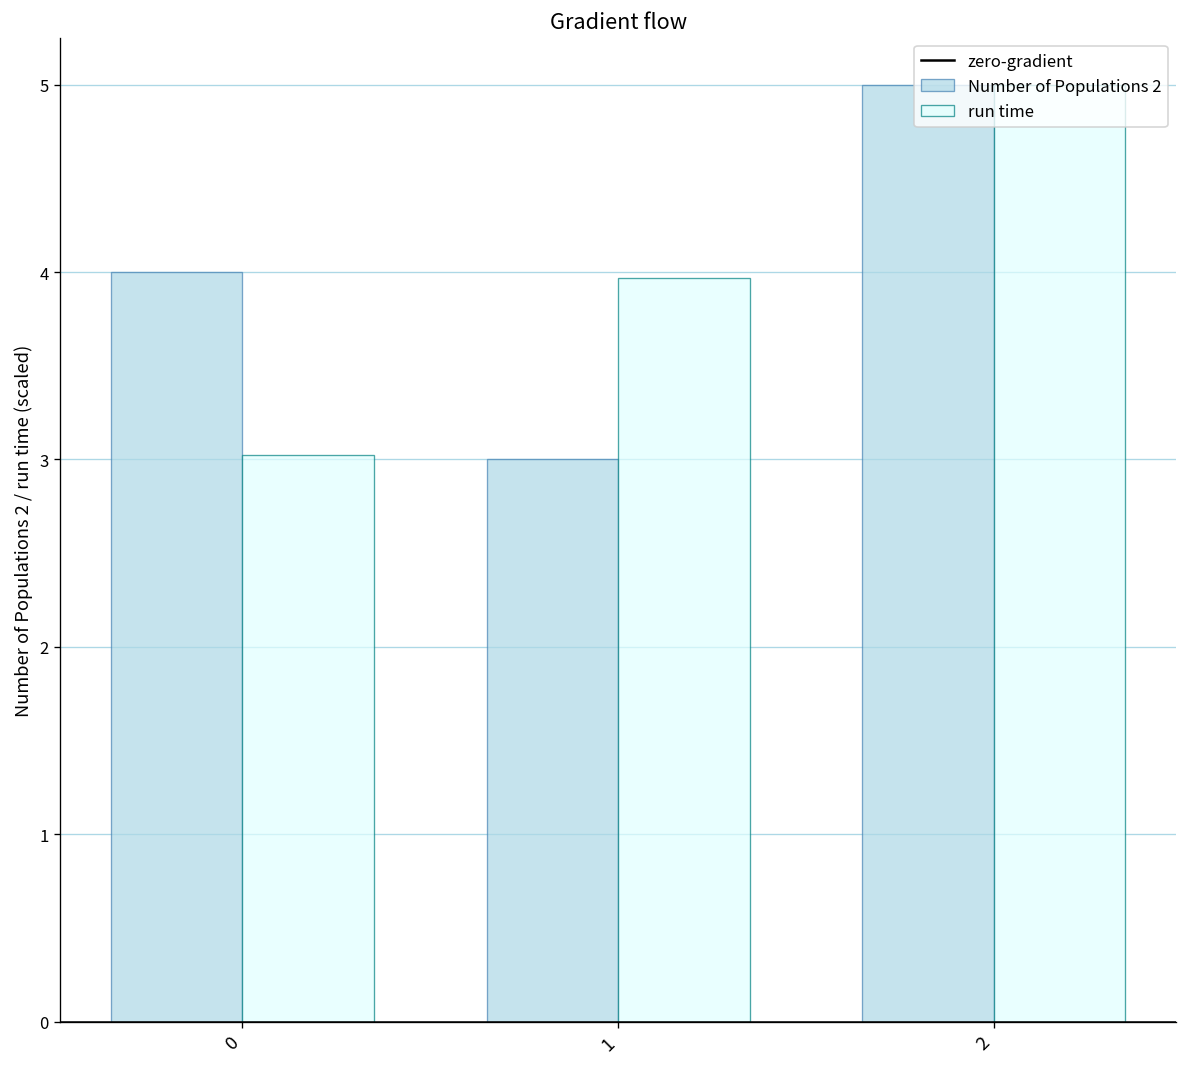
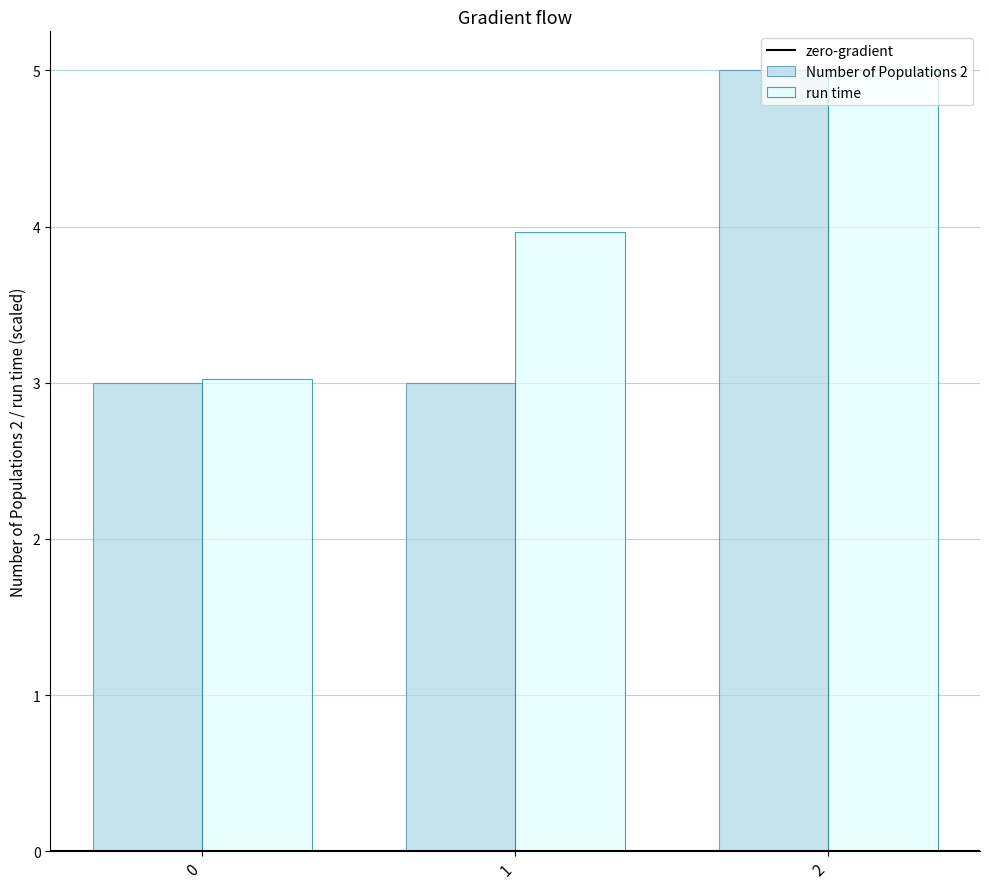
  {
    "Number of Populations 2": {
-     "0": 4,
+     "0": 3,
      "1": 3
    },
    "run time": {
      "0": 3.02,
      "1": 3.97
    }
  }
